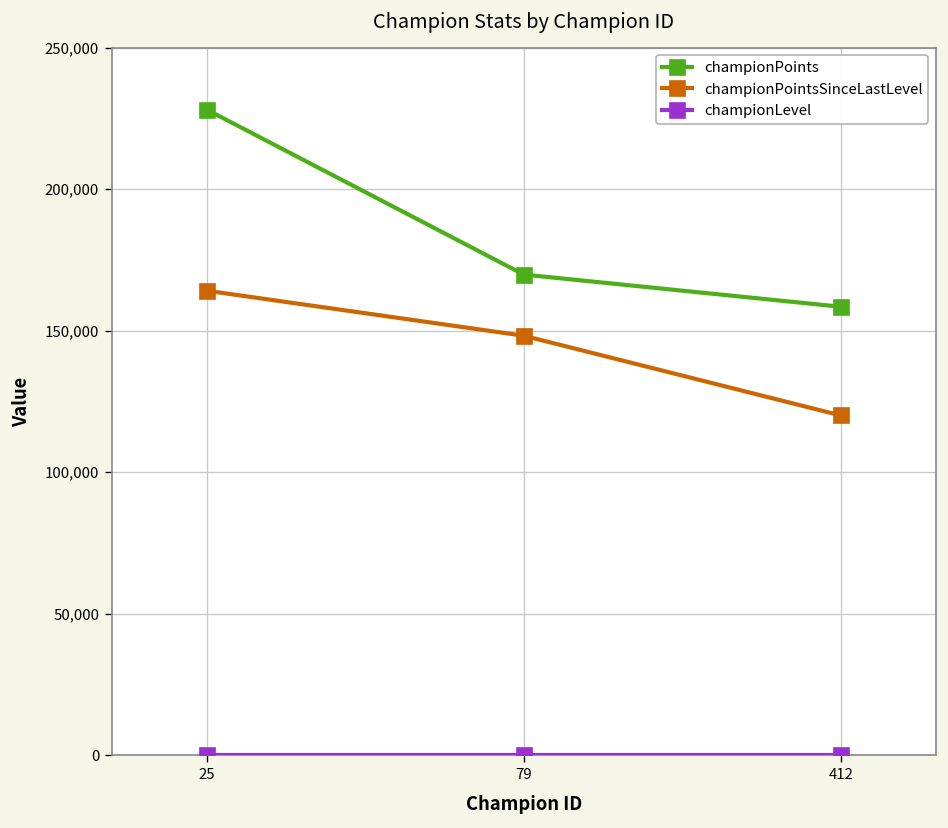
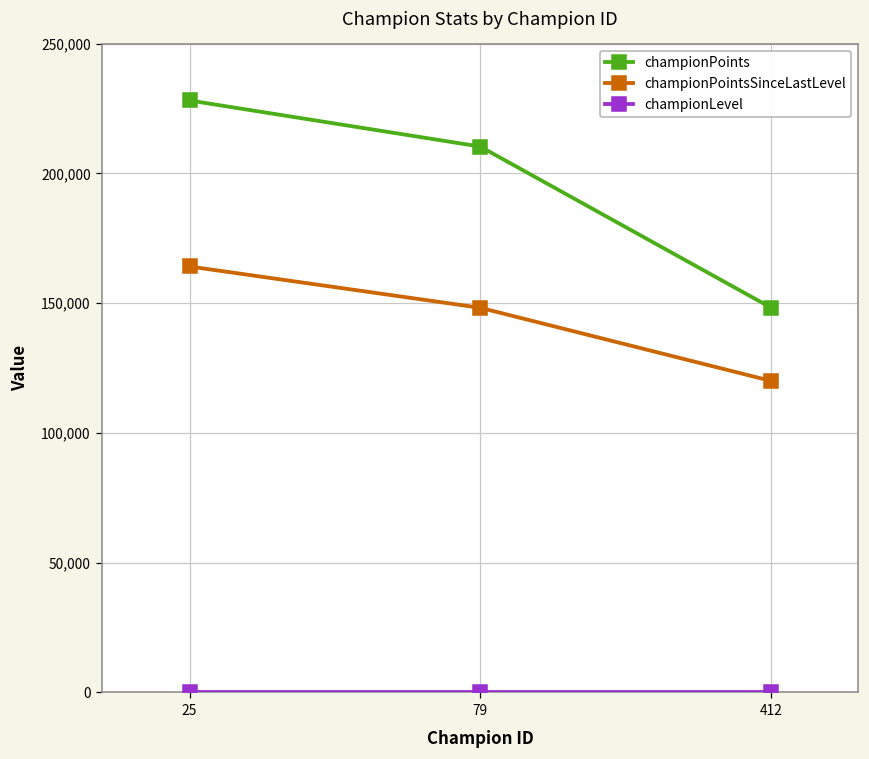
  {
    "championPoints": {
      "25": "228,000",
-     "79": "170,000",
-     "412": "158,000"
+     "79": "210,000",
+     "412": "148,000"
    },
    "championPointsSinceLastLevel": {
      "25": "164,000",
      "79": "148,000",
      "412": "120,000"
    },
    "championLevel": {
      "25": "0",
      "79": "0",
      "412": "0"
    }
  }
